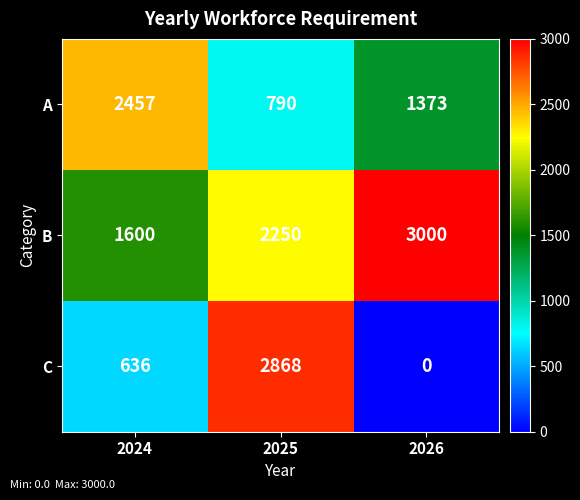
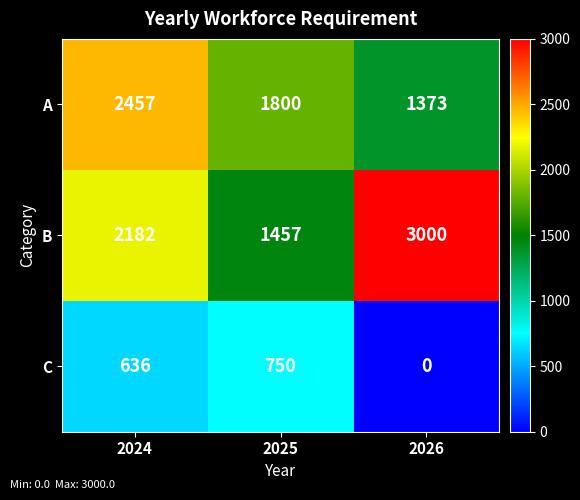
  {
    "A": {
      "2024": 2457,
-     "2025": 790,
+     "2025": 1800,
      "2026": 1373
    },
    "B": {
-     "2024": 1600,
-     "2025": 2250,
+     "2024": 2182,
+     "2025": 1457,
      "2026": 3000
    },
    "C": {
      "2024": 636,
-     "2025": 2868,
+     "2025": 750,
      "2026": 0
    }
  }
